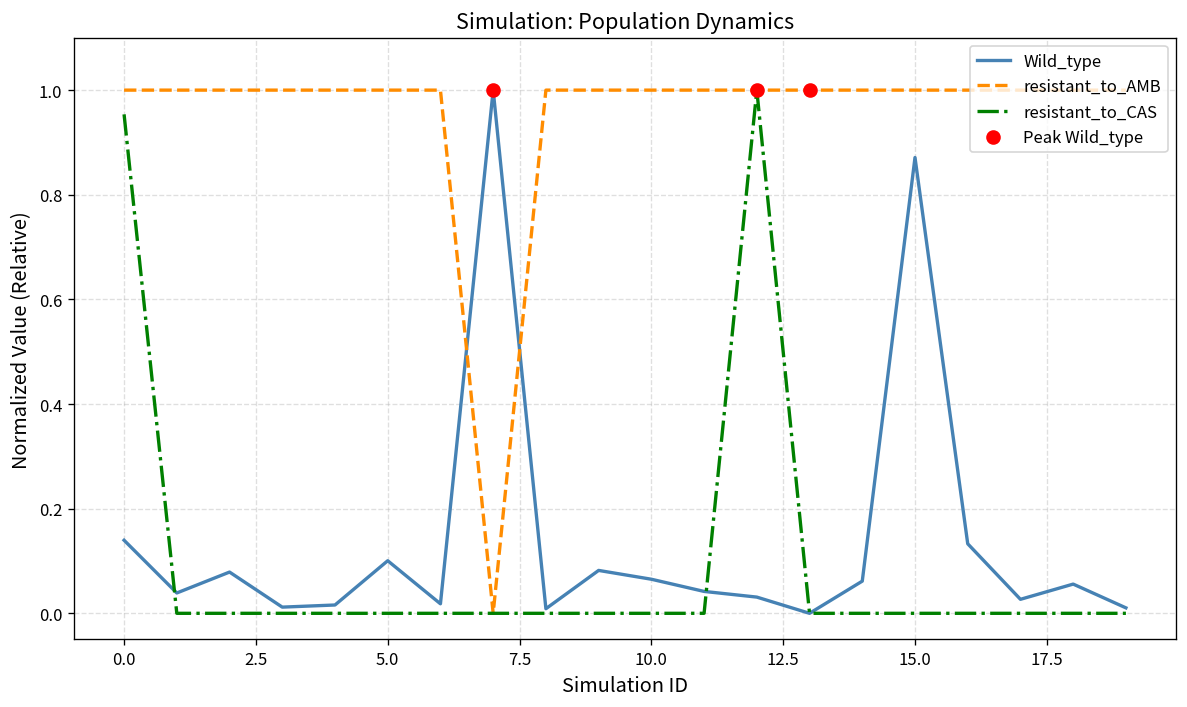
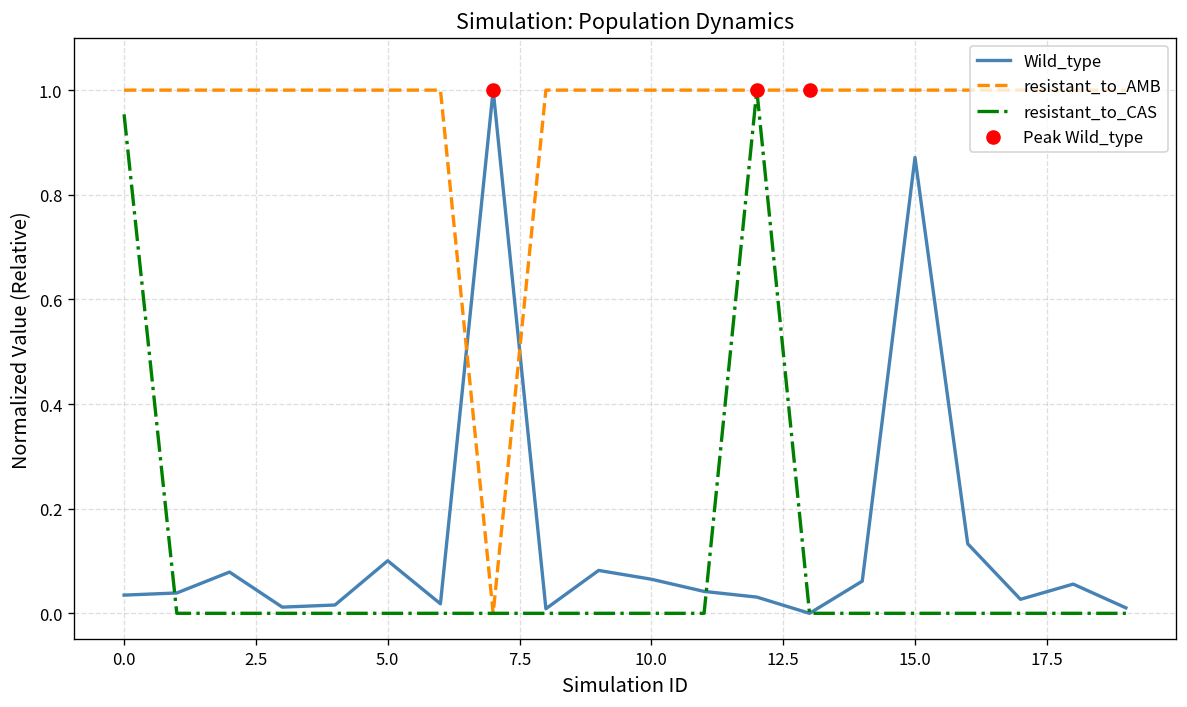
  {
    "Wild_type": {
-     "0.0": 0.14,
+     "0.0": 0.03,
      "5.0": 0.10,
      "10.0": 0.07,
      "15.0": 0.87
    },
    "resistant_to_AMB": {
      "0.0": 1.00,
      "5.0": 1.00,
      "10.0": 1.00,
      "15.0": 1.00
    },
    "resistant_to_CAS": {
      "0.0": 0.95,
      "5.0": 0.00,
      "10.0": 0.00,
      "15.0": 0.00
    }
  }
